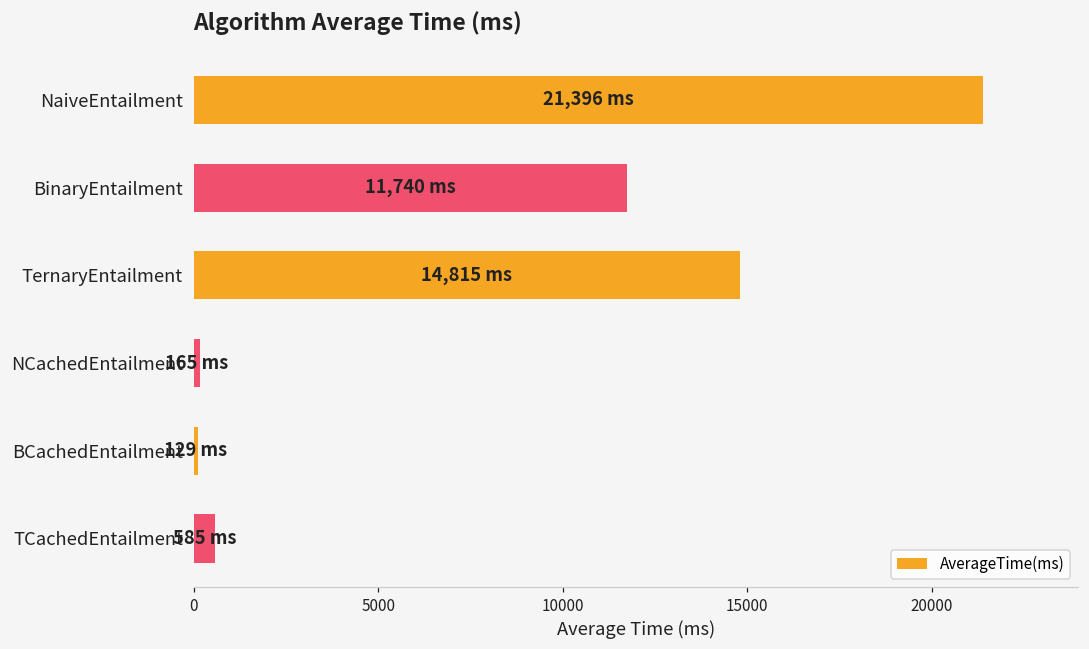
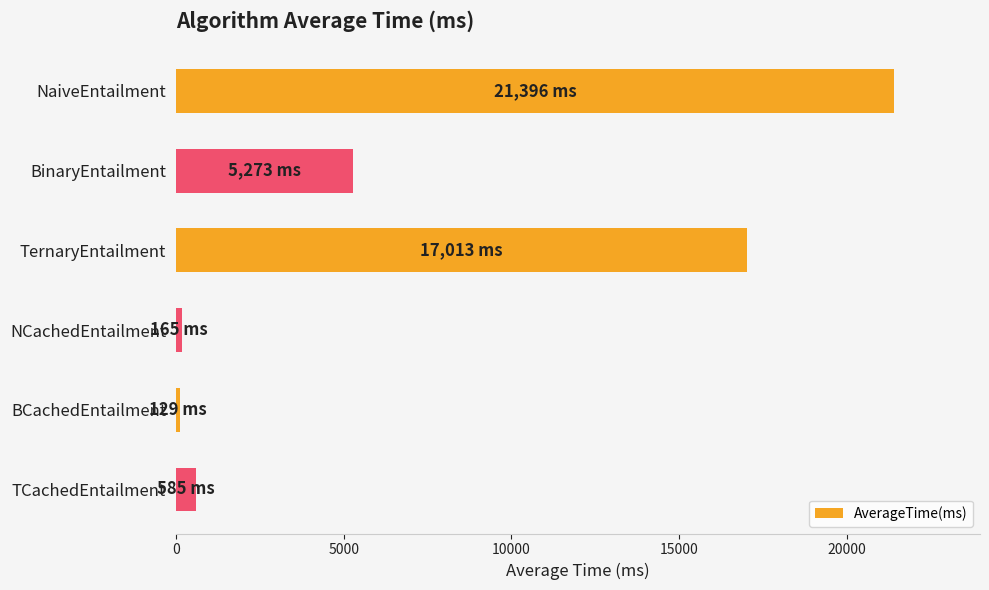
  {
    "NaiveEntailment": "21,396",
-   "BinaryEntailment": "11,740",
-   "TernaryEntailment": "14,815",
+   "BinaryEntailment": "5,273",
+   "TernaryEntailment": "17,013",
    "NCachedEntailment": "165",
    "BCachedEntailment": "129",
    "TCachedEntailment": "585"
  }
